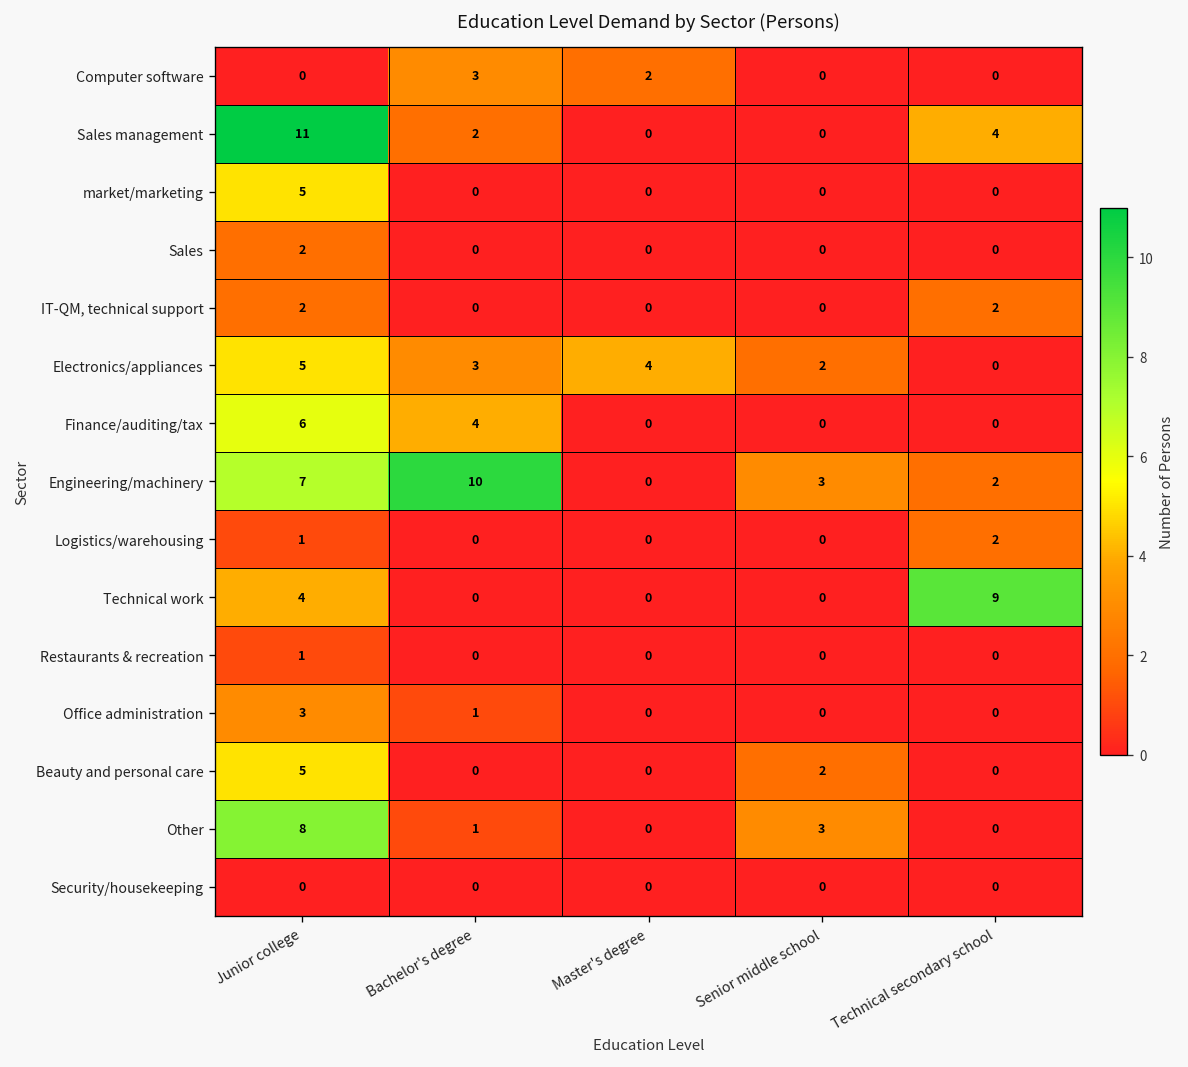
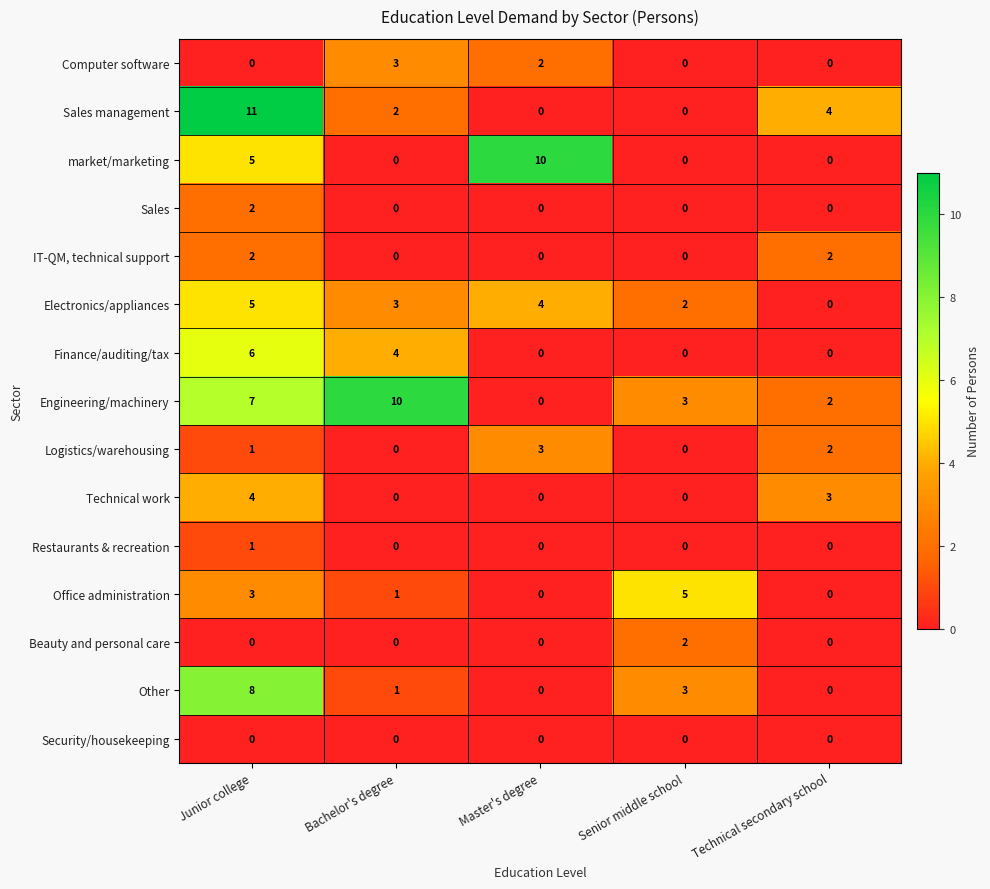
  {
    "Computer software": {
      "Junior college": 0,
      "Bachelor's degree": 3,
      "Master's degree": 2,
      "Senior middle school": 0,
      "Technical secondary school": 0
    },
    "Sales management": {
      "Junior college": 11,
      "Bachelor's degree": 2,
      "Master's degree": 0,
      "Senior middle school": 0,
      "Technical secondary school": 4
    },
    "market/marketing": {
      "Junior college": 5,
      "Bachelor's degree": 0,
-     "Master's degree": 0,
+     "Master's degree": 10,
      "Senior middle school": 0,
      "Technical secondary school": 0
    },
    "Sales": {
      "Junior college": 2,
      "Bachelor's degree": 0,
      "Master's degree": 0,
      "Senior middle school": 0,
      "Technical secondary school": 0
    },
    "IT-QM, technical support": {
      "Junior college": 2,
      "Bachelor's degree": 0,
      "Master's degree": 0,
      "Senior middle school": 0,
      "Technical secondary school": 2
    },
    "Electronics/appliances": {
      "Junior college": 5,
      "Bachelor's degree": 3,
      "Master's degree": 4,
      "Senior middle school": 2,
      "Technical secondary school": 0
    },
    "Finance/auditing/tax": {
      "Junior college": 6,
      "Bachelor's degree": 4,
      "Master's degree": 0,
      "Senior middle school": 0,
      "Technical secondary school": 0
    },
    "Engineering/machinery": {
      "Junior college": 7,
      "Bachelor's degree": 10,
      "Master's degree": 0,
      "Senior middle school": 3,
      "Technical secondary school": 2
    },
    "Logistics/warehousing": {
      "Junior college": 1,
      "Bachelor's degree": 0,
-     "Master's degree": 0,
+     "Master's degree": 3,
      "Senior middle school": 0,
      "Technical secondary school": 2
    },
    "Technical work": {
      "Junior college": 4,
      "Bachelor's degree": 0,
      "Master's degree": 0,
      "Senior middle school": 0,
-     "Technical secondary school": 9
+     "Technical secondary school": 3
    },
    "Restaurants & recreation": {
      "Junior college": 1,
      "Bachelor's degree": 0,
      "Master's degree": 0,
      "Senior middle school": 0,
      "Technical secondary school": 0
    },
    "Office administration": {
      "Junior college": 3,
      "Bachelor's degree": 1,
      "Master's degree": 0,
-     "Senior middle school": 0,
+     "Senior middle school": 5,
      "Technical secondary school": 0
    },
    "Beauty and personal care": {
-     "Junior college": 5,
+     "Junior college": 0,
      "Bachelor's degree": 0,
      "Master's degree": 0,
      "Senior middle school": 2,
      "Technical secondary school": 0
    },
    "Other": {
      "Junior college": 8,
      "Bachelor's degree": 1,
      "Master's degree": 0,
      "Senior middle school": 3,
      "Technical secondary school": 0
    },
    "Security/housekeeping": {
      "Junior college": 0,
      "Bachelor's degree": 0,
      "Master's degree": 0,
      "Senior middle school": 0,
      "Technical secondary school": 0
    }
  }
